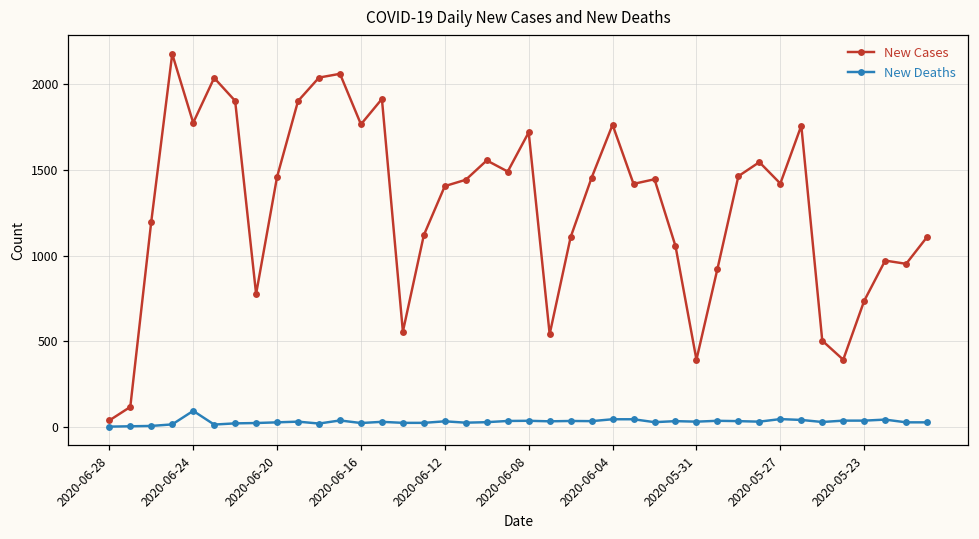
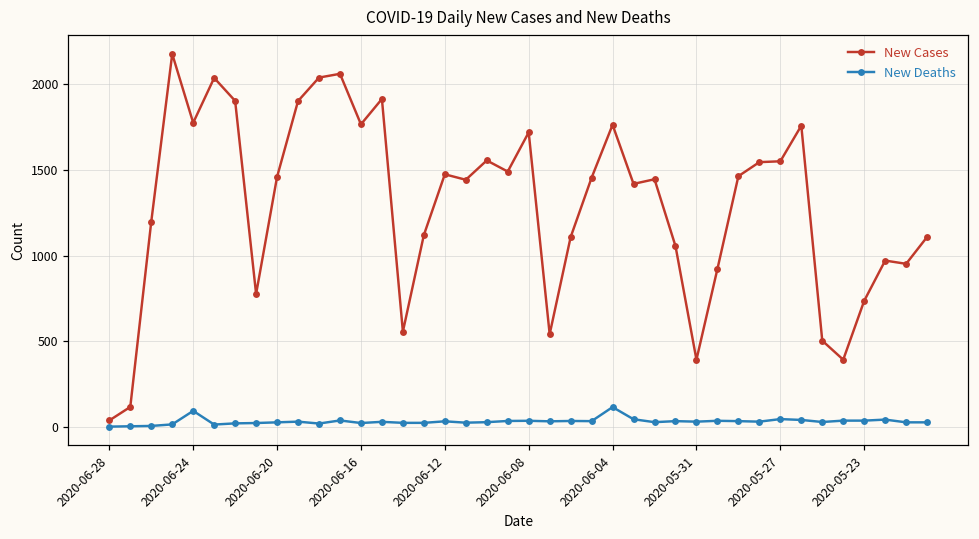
  {
    "New Cases": {
      "2020-06-28": 40,
      "2020-06-24": 1780,
      "2020-06-20": 1460,
      "2020-06-16": 1770,
-     "2020-06-12": 1410,
+     "2020-06-12": 1480,
      "2020-06-08": 1720,
      "2020-06-04": 1760,
      "2020-05-31": 390,
-     "2020-05-27": 1420,
+     "2020-05-27": 1550,
      "2020-05-23": 740
    },
    "New Deaths": {
      "2020-06-28": 0,
      "2020-06-24": 90,
      "2020-06-20": 30,
      "2020-06-16": 20,
      "2020-06-12": 30,
      "2020-06-08": 40,
-     "2020-06-04": 40,
+     "2020-06-04": 120,
      "2020-05-31": 30,
      "2020-05-27": 50,
      "2020-05-23": 40
    }
  }
